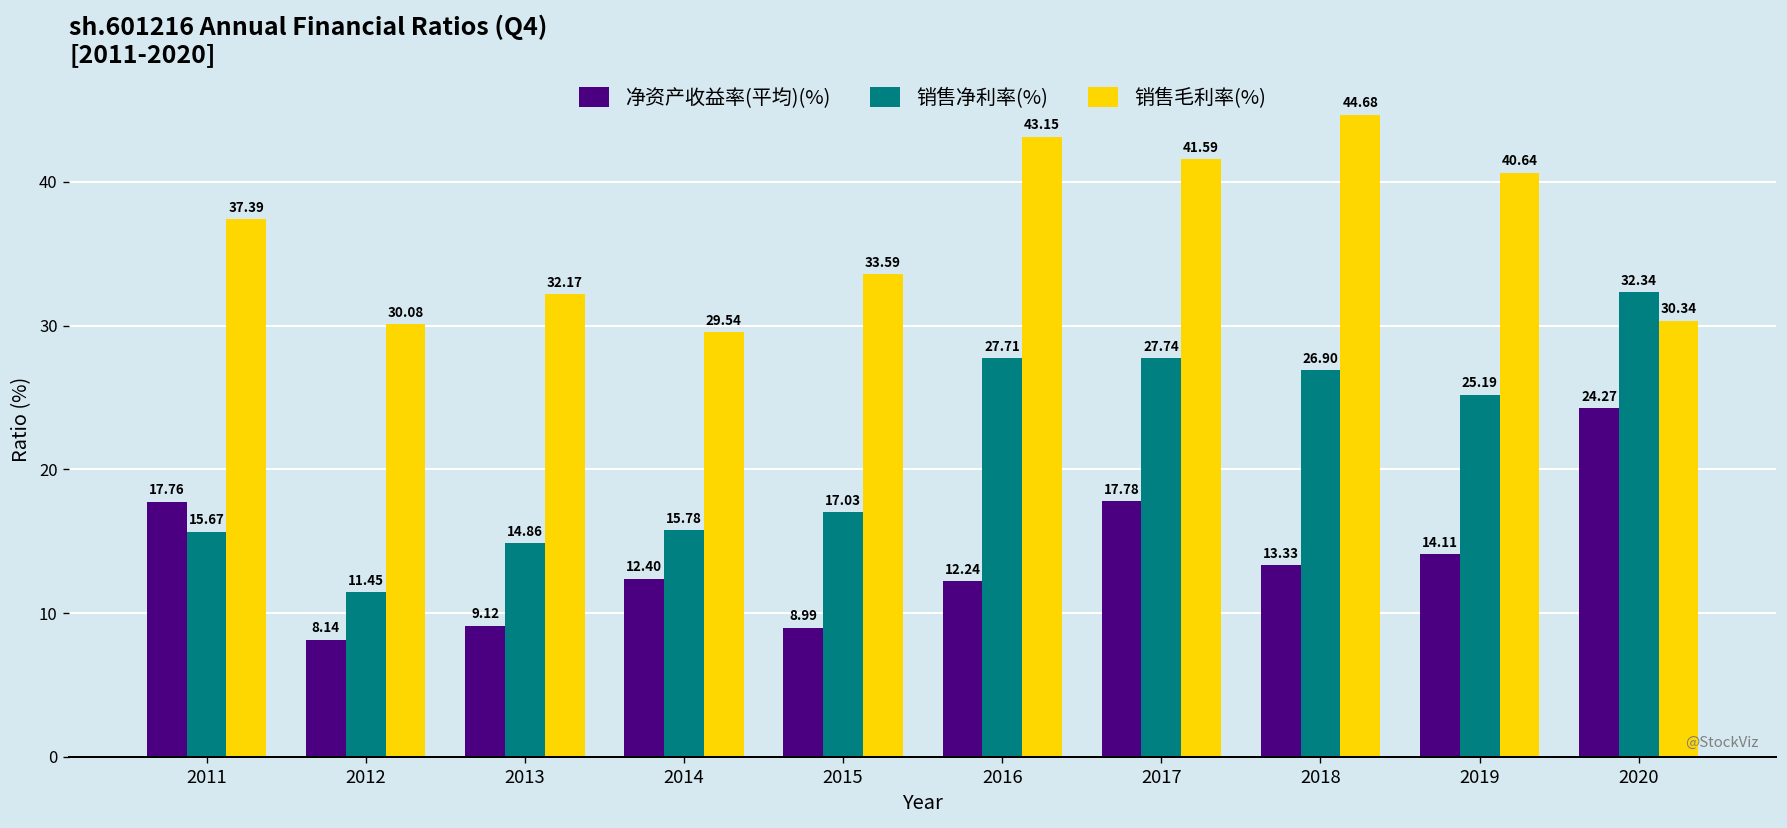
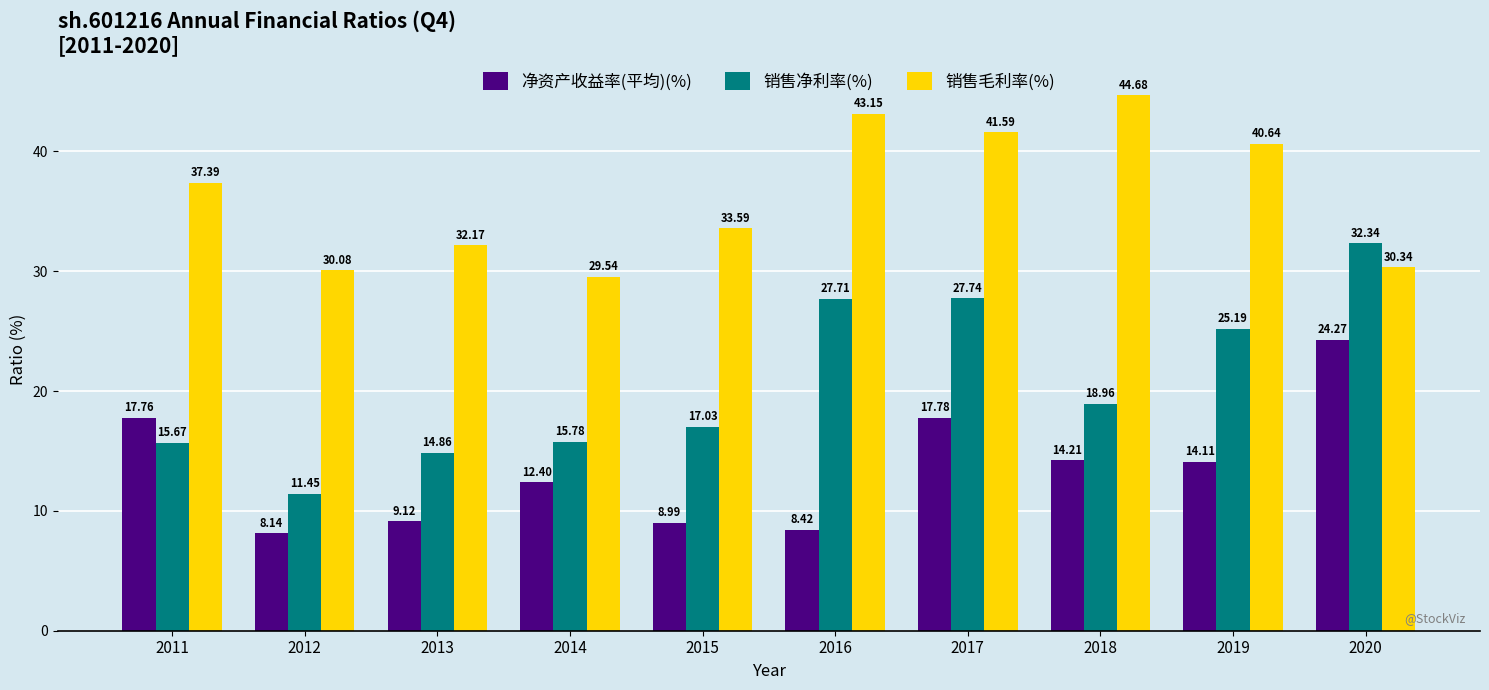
  {
    "净资产收益率(平均)(%)": {
      "2011": 17.76,
      "2012": 8.14,
      "2013": 9.12,
      "2014": 12.40,
      "2015": 8.99,
-     "2016": 12.24,
+     "2016": 8.42,
      "2017": 17.78,
-     "2018": 13.33,
+     "2018": 14.21,
      "2019": 14.11,
      "2020": 24.27
    },
    "销售净利率(%)": {
      "2011": 15.67,
      "2012": 11.45,
      "2013": 14.86,
      "2014": 15.78,
      "2015": 17.03,
      "2016": 27.71,
      "2017": 27.74,
-     "2018": 26.90,
+     "2018": 18.96,
      "2019": 25.19,
      "2020": 32.34
    },
    "销售毛利率(%)": {
      "2011": 37.39,
      "2012": 30.08,
      "2013": 32.17,
      "2014": 29.54,
      "2015": 33.59,
      "2016": 43.15,
      "2017": 41.59,
      "2018": 44.68,
      "2019": 40.64,
      "2020": 30.34
    }
  }
